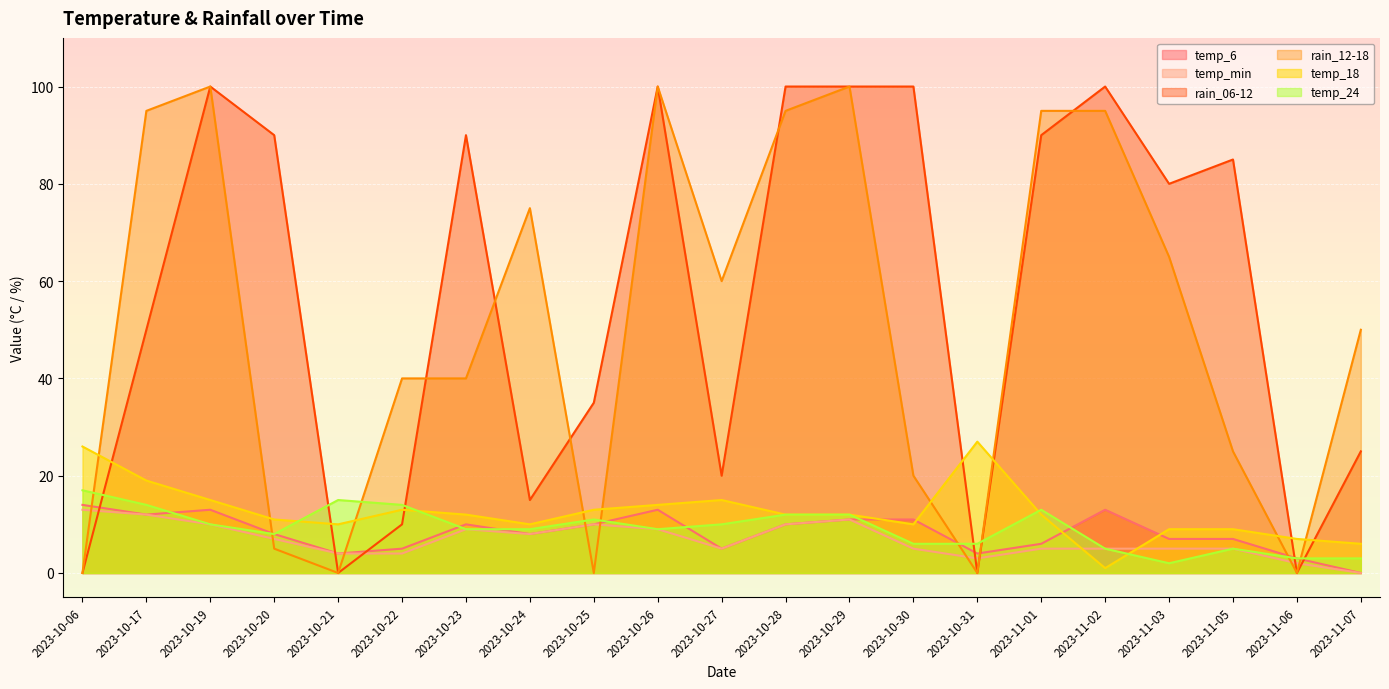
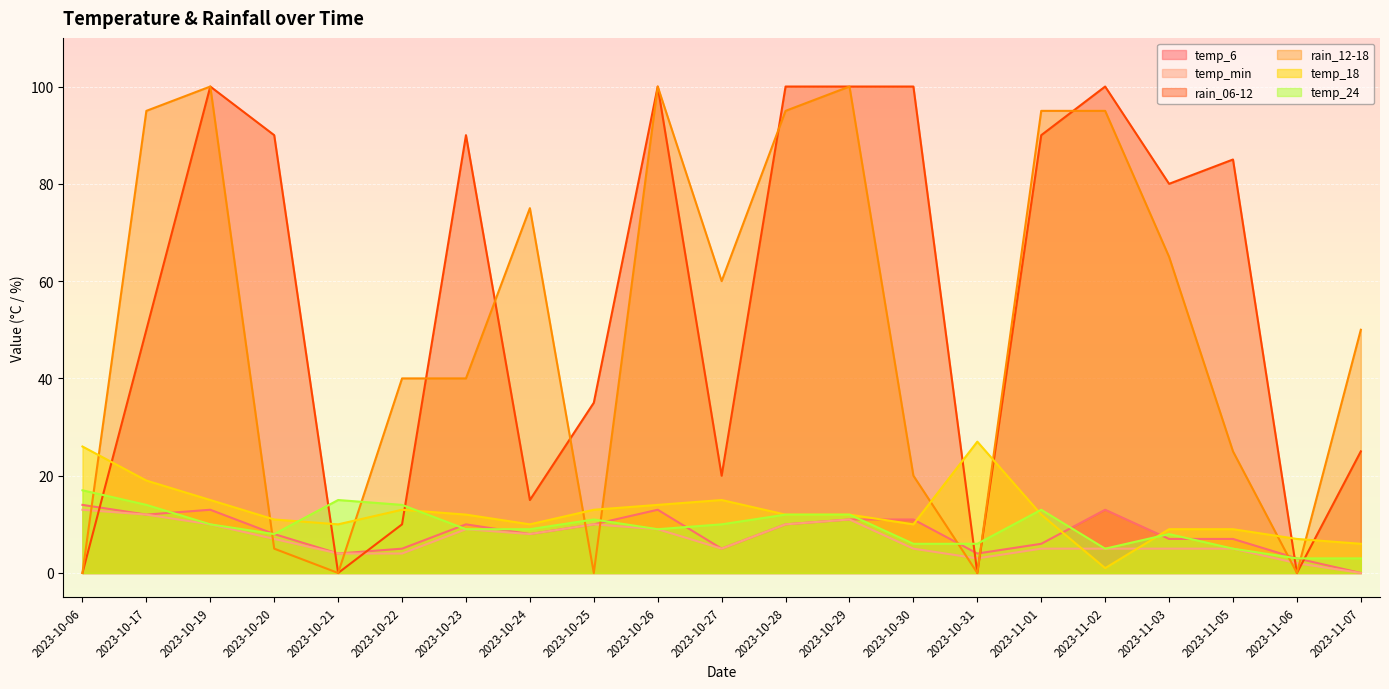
  {
    "temp_18": {
      "2023-10-06": 26,
      "2023-10-17": 19,
      "2023-10-19": 15,
      "2023-10-20": 11,
      "2023-10-21": 10,
      "2023-10-22": 13,
      "2023-10-23": 12,
      "2023-10-24": 10,
      "2023-10-25": 13,
      "2023-10-26": 14,
      "2023-10-27": 15,
      "2023-10-30": 10,
      "2023-10-31": 27,
      "2023-11-01": 12,
      "2023-11-02": 1,
      "2023-11-03": 9,
      "2023-11-05": 9,
      "2023-11-06": 7,
      "2023-11-07": 6
    },
    "temp_24": {
      "2023-10-06": 17,
      "2023-10-17": 14,
      "2023-10-21": 15,
      "2023-10-22": 14,
      "2023-10-24": 9,
      "2023-10-25": 11,
      "2023-10-27": 10,
      "2023-10-30": 6,
      "2023-10-31": 6,
      "2023-11-01": 13,
-     "2023-11-03": 2,
+     "2023-11-03": 8,
      "2023-11-07": 3
    }
  }
